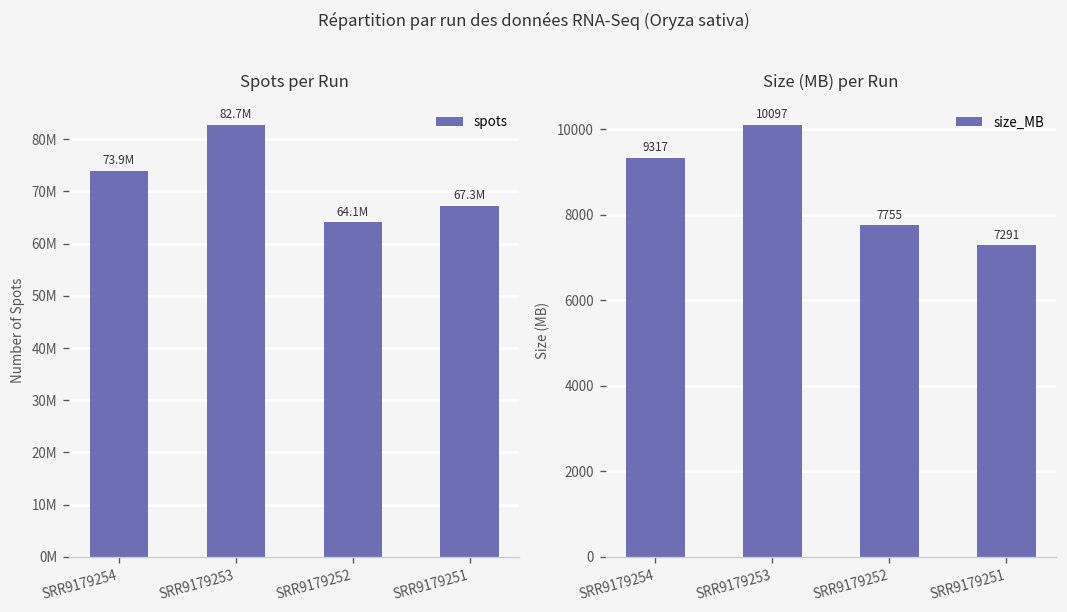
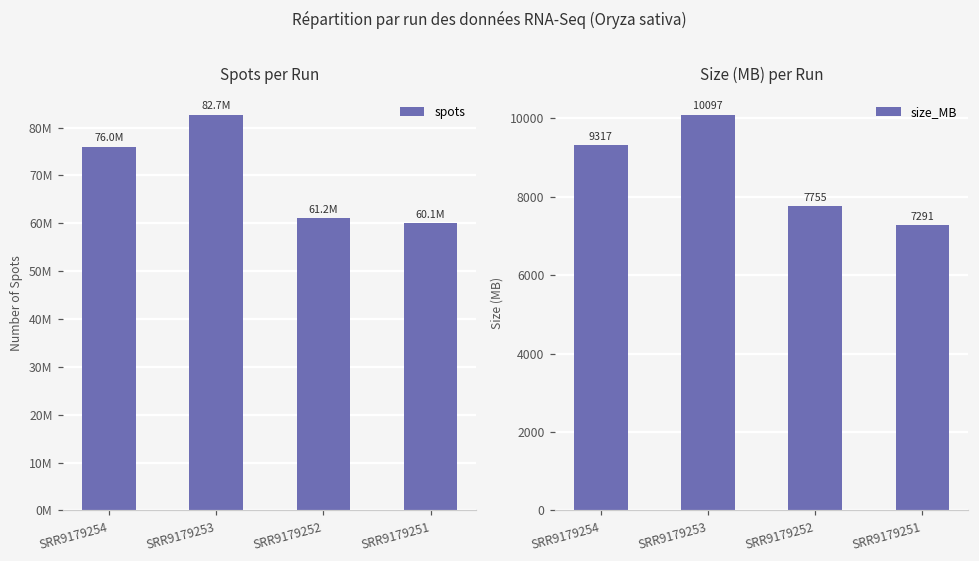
  {
    "Spots per Run": {
-     "SRR9179254": "73.9M",
+     "SRR9179254": "76.0M",
      "SRR9179253": "82.7M",
-     "SRR9179252": "64.1M",
-     "SRR9179251": "67.3M"
+     "SRR9179252": "61.2M",
+     "SRR9179251": "60.1M"
    },
    "Size (MB) per Run": {
      "SRR9179254": "9317",
      "SRR9179253": "10097",
      "SRR9179252": "7755",
      "SRR9179251": "7291"
    }
  }
